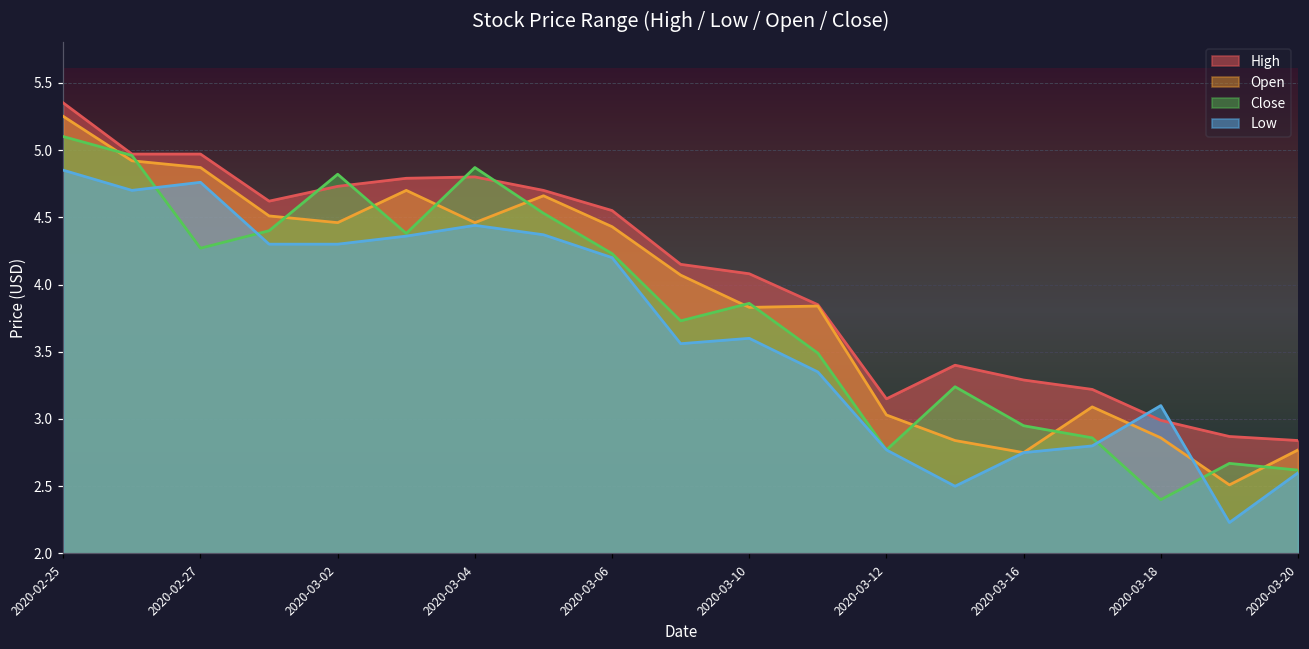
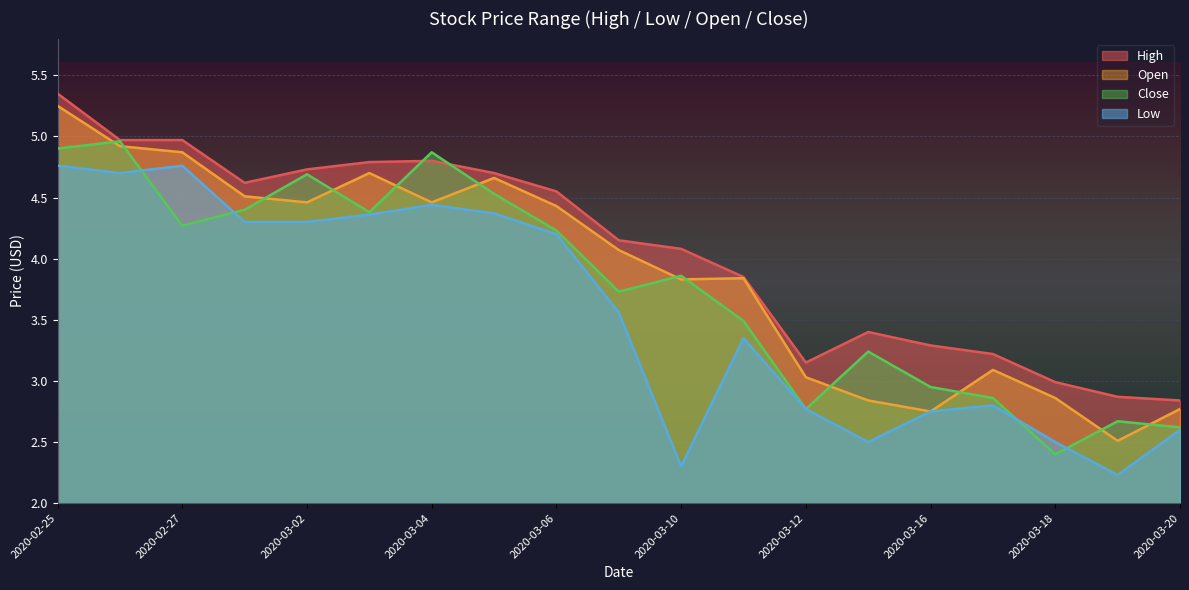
  {
    "Close": {
-     "2020-02-25": 5.1,
+     "2020-02-25": 4.9,
      "2020-02-27": 4.27,
-     "2020-03-02": 4.82,
+     "2020-03-02": 4.69,
      "2020-03-04": 4.87,
      "2020-03-06": 4.23,
      "2020-03-10": 3.86,
      "2020-03-16": 2.95,
      "2020-03-18": 2.40
    },
    "Low": {
-     "2020-02-25": 4.85,
+     "2020-02-25": 4.76,
      "2020-02-27": 4.76,
      "2020-03-02": 4.30,
      "2020-03-06": 4.20,
-     "2020-03-10": 3.6,
-     "2020-03-18": 3.1
+     "2020-03-10": 2.3,
+     "2020-03-18": 2.5
    }
  }
